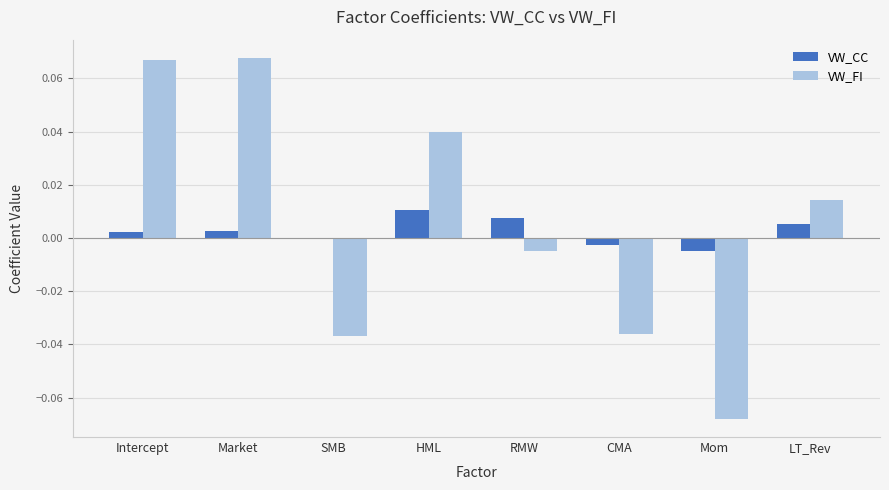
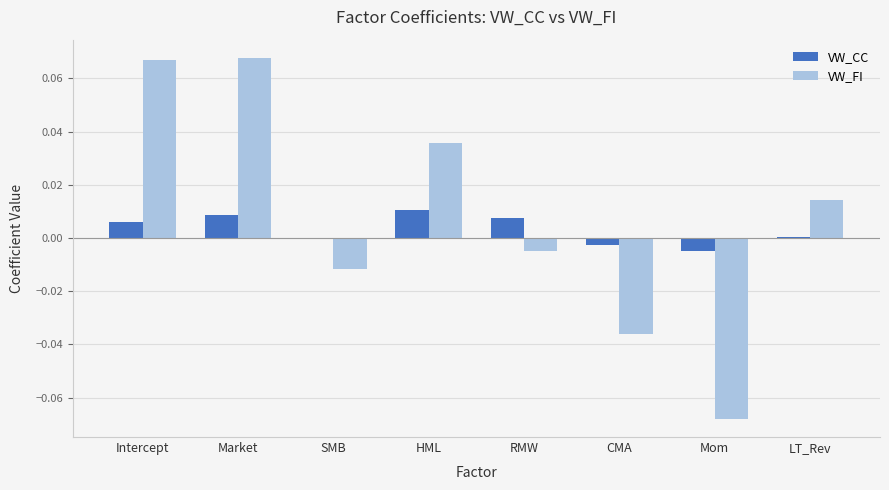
  {
    "VW_CC": {
-     "Intercept": 0.002,
-     "Market": 0.003,
+     "Intercept": 0.006,
+     "Market": 0.009,
      "HML": 0.010,
      "RMW": 0.007,
      "CMA": -0.003,
      "Mom": -0.005,
-     "LT_Rev": 0.005
+     "LT_Rev": 0.000
    },
    "VW_FI": {
      "Intercept": 0.067,
      "Market": 0.068,
-     "SMB": -0.037,
-     "HML": 0.040,
+     "SMB": -0.011,
+     "HML": 0.036,
      "RMW": -0.005,
      "CMA": -0.036,
      "Mom": -0.068,
      "LT_Rev": 0.014
    }
  }
